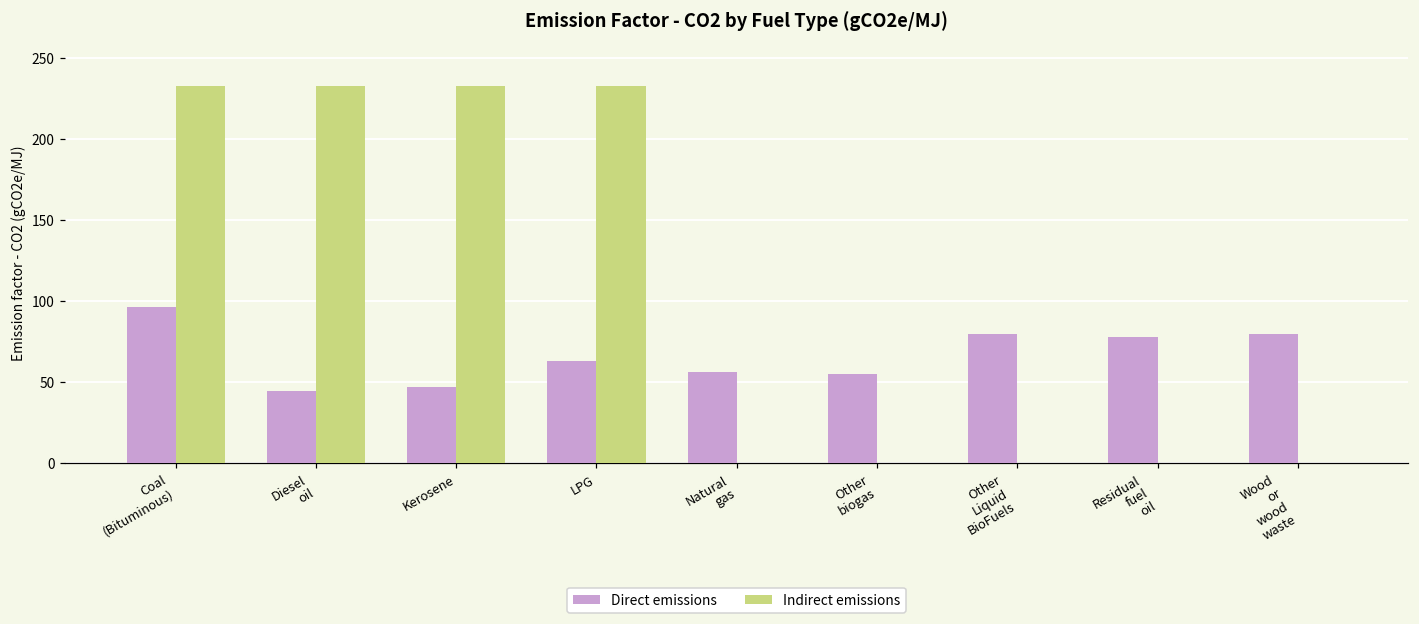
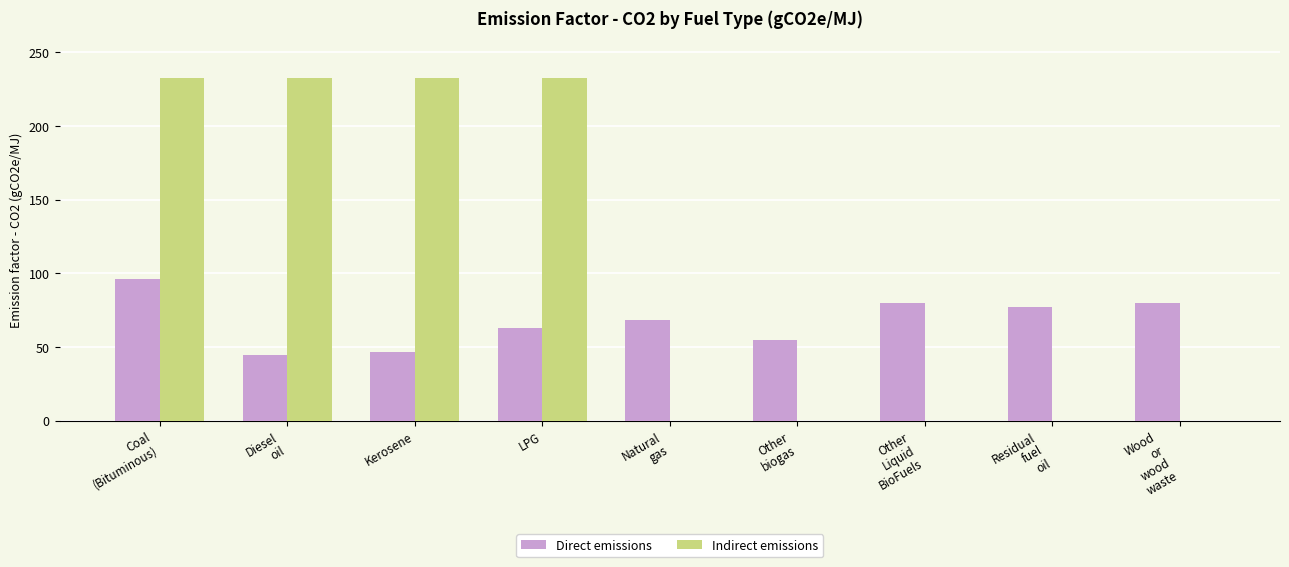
  {
    "Direct emissions": {
      "Coal (Bituminous)": 96,
      "Diesel oil": 44,
      "Kerosene": 47,
      "LPG": 63,
-     "Natural gas": 56,
+     "Natural gas": 68,
      "Other biogas": 55,
      "Other Liquid BioFuels": 80,
      "Residual fuel oil": 77,
      "Wood or wood waste": 80
    },
    "Indirect emissions": {
      "Coal (Bituminous)": 233,
      "Diesel oil": 233,
      "Kerosene": 233,
      "LPG": 233,
      "Natural gas": 0,
      "Other biogas": 0,
      "Other Liquid BioFuels": 0,
      "Residual fuel oil": 0,
      "Wood or wood waste": 0
    }
  }
